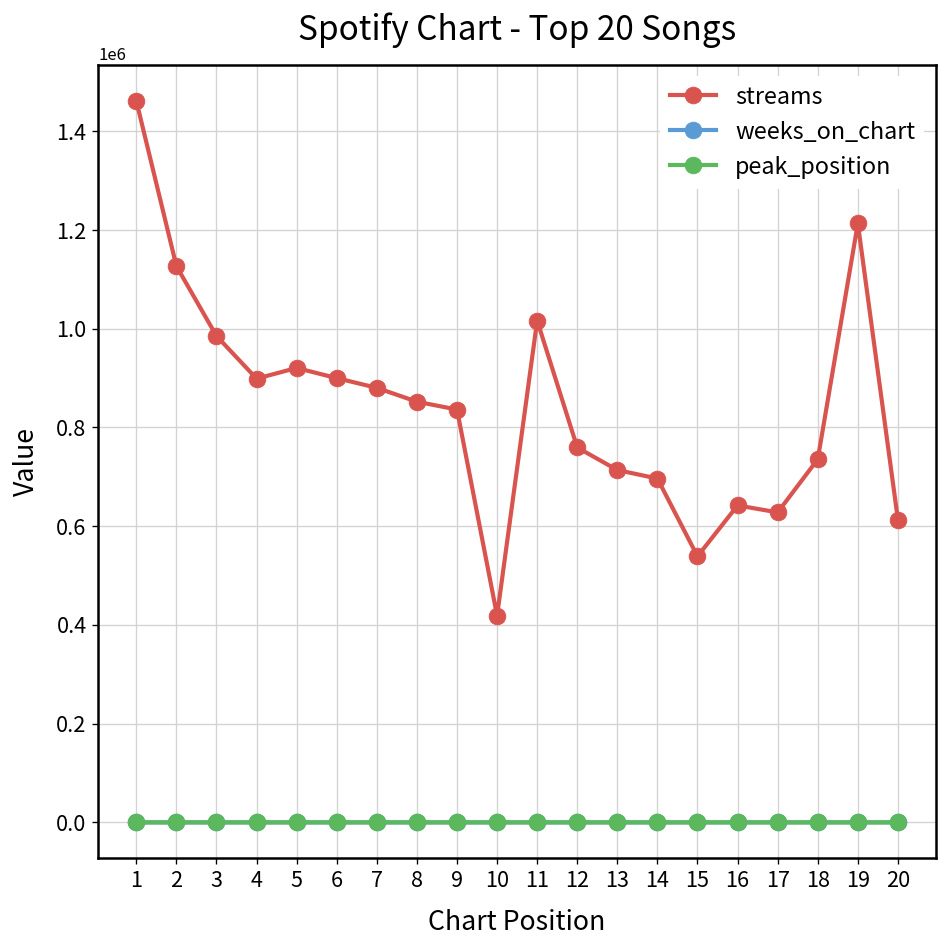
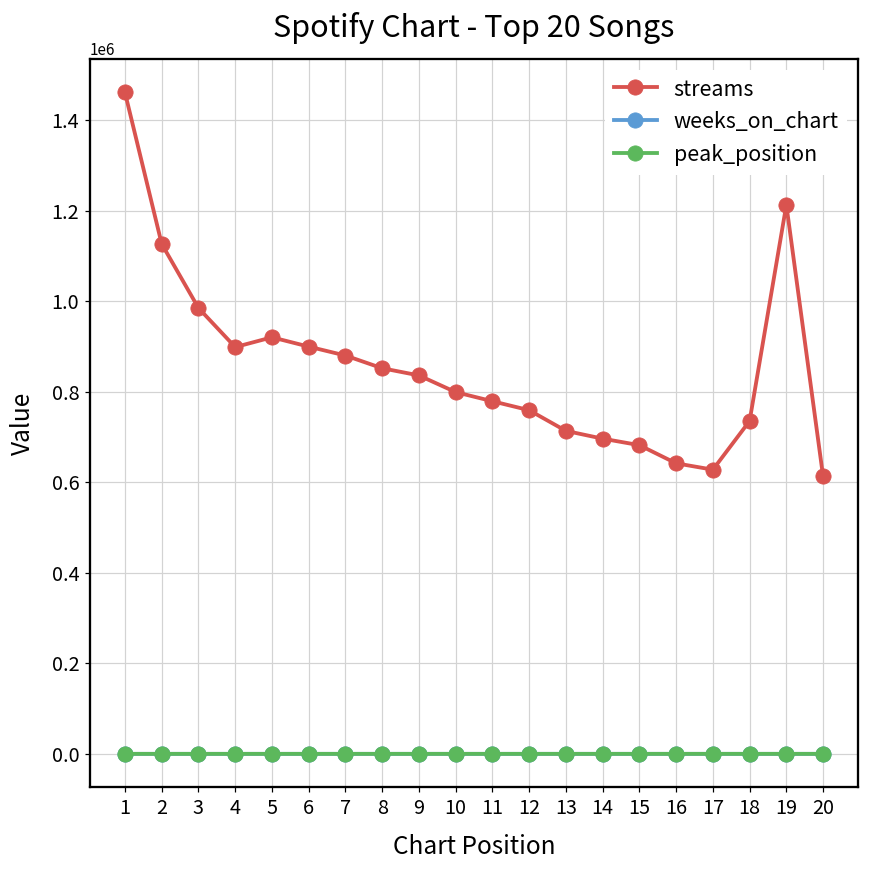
  {
    "streams": {
      "1": 1460000,
      "2": 1130000,
      "3": 990000,
      "4": 900000,
      "5": 920000,
      "6": 900000,
      "7": 880000,
      "8": 850000,
      "9": 840000,
-     "10": 420000,
-     "11": 1020000,
+     "10": 800000,
+     "11": 780000,
      "12": 760000,
      "13": 710000,
      "14": 700000,
-     "15": 540000,
+     "15": 680000,
      "16": 640000,
      "17": 630000,
      "18": 740000,
      "19": 1210000,
      "20": 610000
    },
    "peak_position": {
      "1": 0,
      "2": 0,
      "3": 0,
      "4": 0,
      "5": 0,
      "6": 0,
      "7": 0,
      "8": 0,
      "9": 0,
      "10": 0,
      "11": 0,
      "12": 0,
      "13": 0,
      "14": 0,
      "15": 0,
      "16": 0,
      "17": 0,
      "18": 0,
      "19": 0,
      "20": 0
    }
  }
